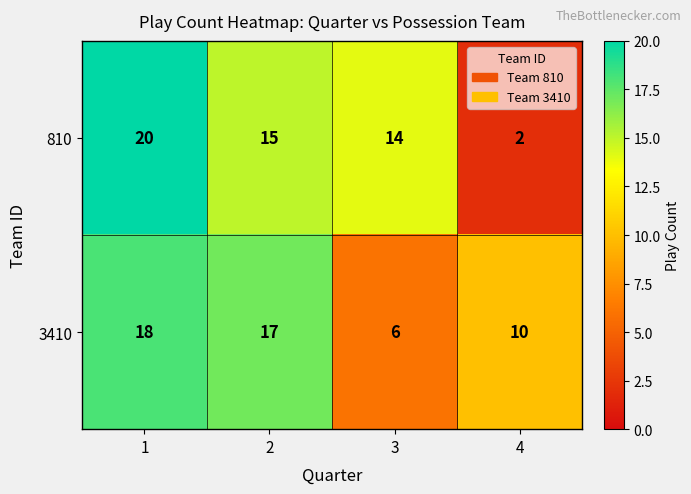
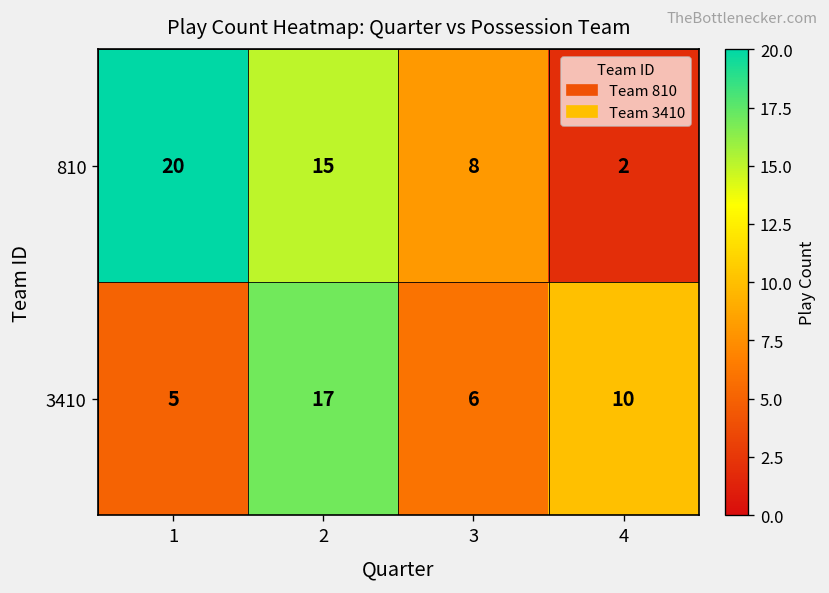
  {
    "810": {
      "1": 20,
      "2": 15,
-     "3": 14,
+     "3": 8,
      "4": 2
    },
    "3410": {
-     "1": 18,
+     "1": 5,
      "2": 17,
      "3": 6,
      "4": 10
    }
  }
